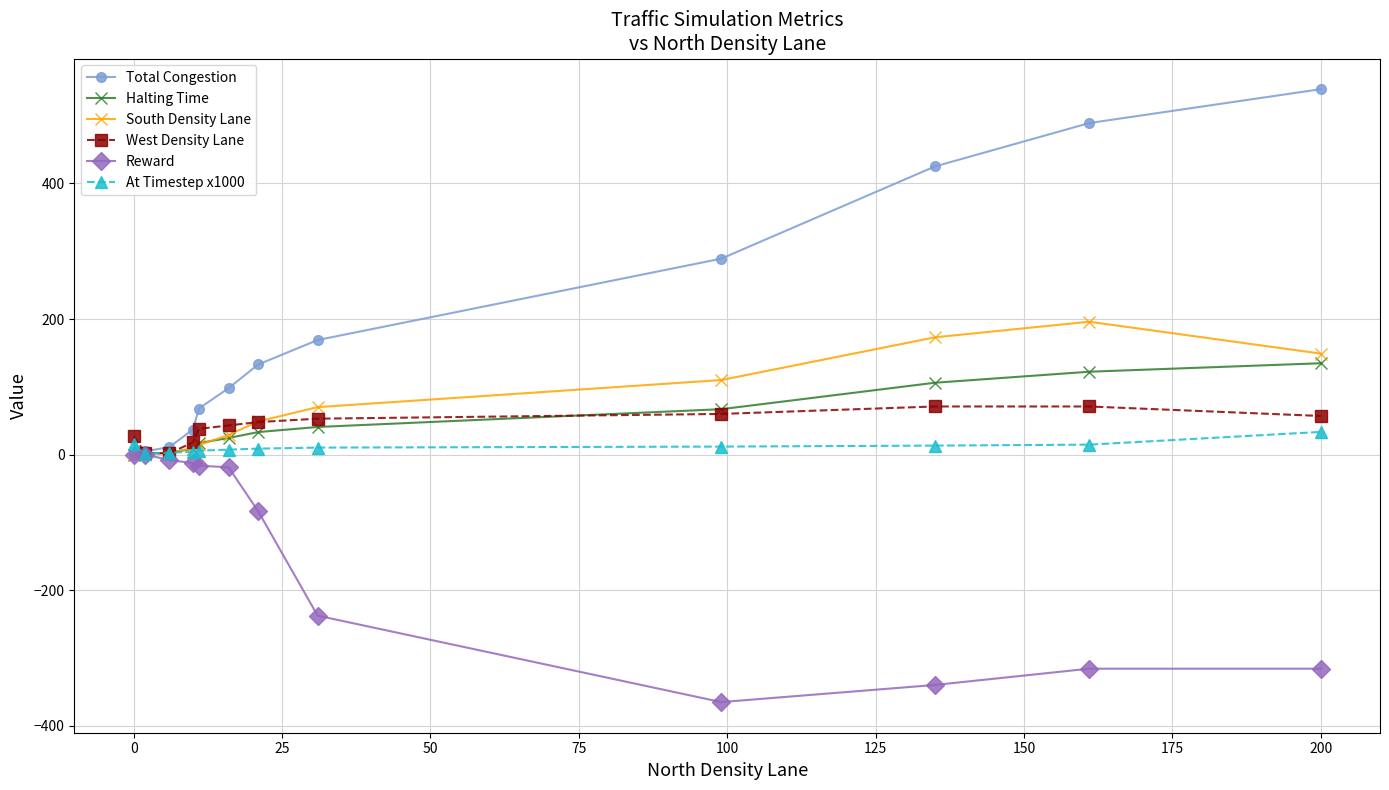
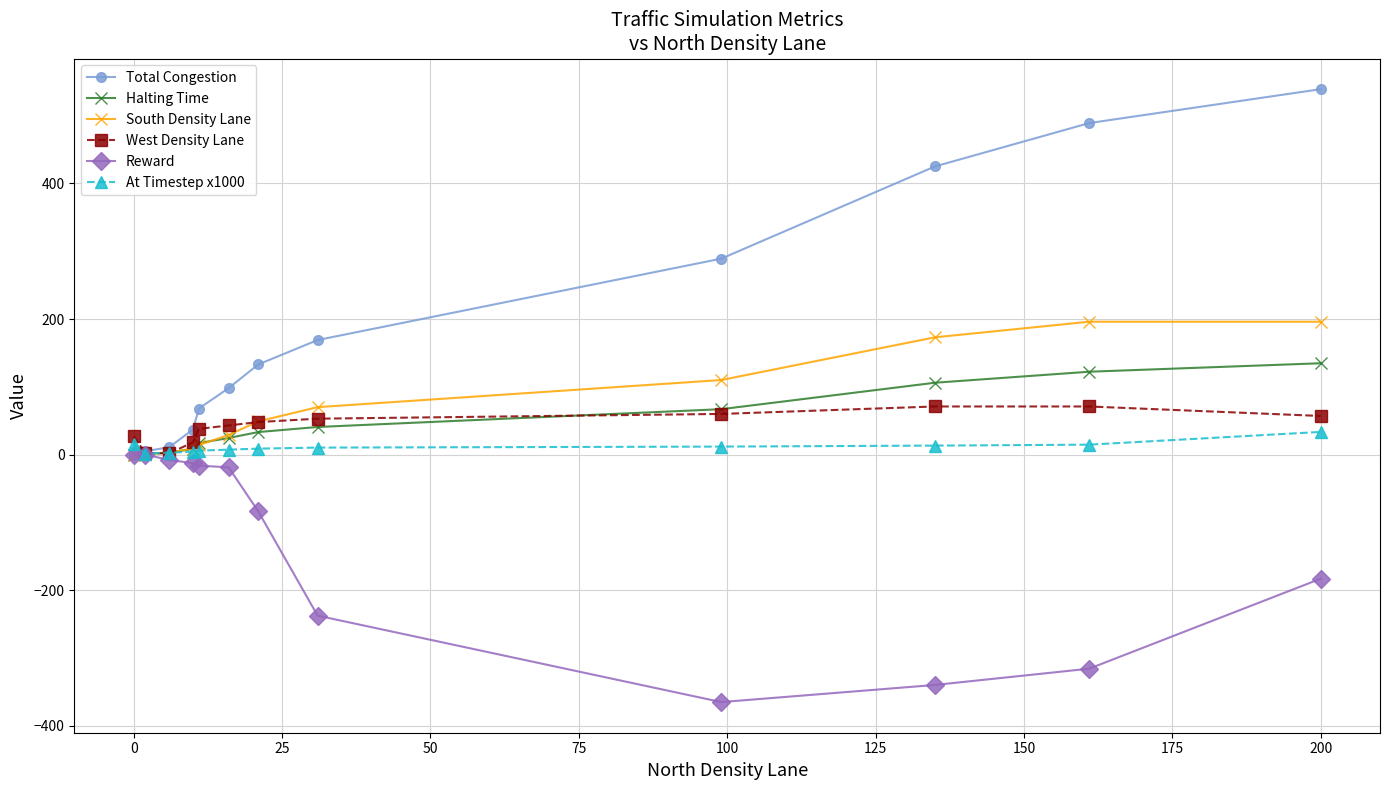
  {
    "Total Congestion": {
      "200": 540
    },
    "Halting Time": {
      "200": 130
    },
    "South Density Lane": {
-     "200": 150
+     "200": 200
    },
    "West Density Lane": {
      "0": 30,
      "200": 60
    },
    "Reward": {
-     "200": -320
+     "200": -180
    },
    "At Timestep x1000": {
      "0": 20,
      "200": 30
    }
  }
